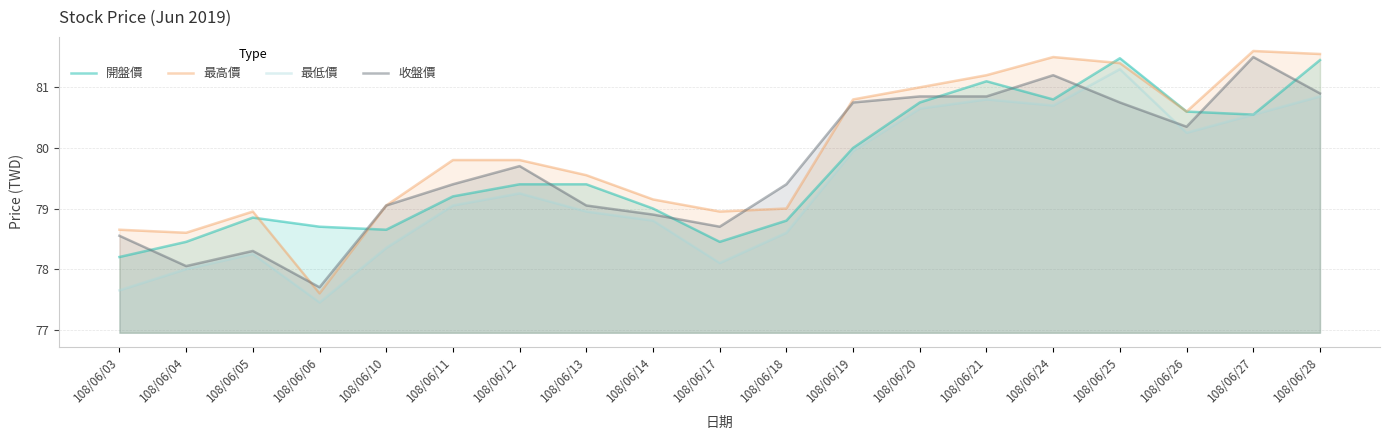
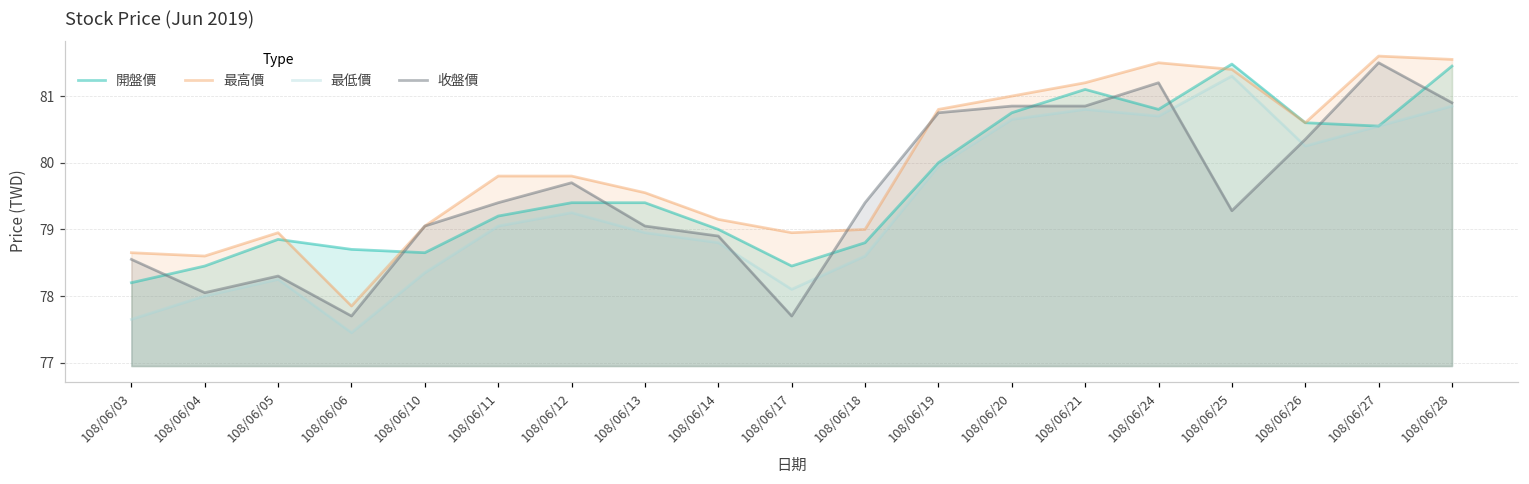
  {
    "開盤價": {
      "108/06/03": 78.2,
      "108/06/04": 78.5,
      "108/06/05": 78.9,
      "108/06/06": 78.7,
      "108/06/10": 78.7,
      "108/06/11": 79.2,
      "108/06/12": 79.4,
      "108/06/13": 79.4,
      "108/06/14": 79.0,
      "108/06/17": 78.5,
      "108/06/18": 78.8,
      "108/06/19": 80.0,
      "108/06/20": 80.8,
      "108/06/21": 81.1,
      "108/06/24": 80.8,
      "108/06/25": 81.5,
      "108/06/28": 81.5
    },
    "最高價": {
      "108/06/03": 78.7,
      "108/06/04": 78.6,
      "108/06/05": 79.0,
-     "108/06/06": 77.6,
+     "108/06/06": 77.9,
      "108/06/11": 79.8,
      "108/06/12": 79.8,
      "108/06/13": 79.6,
      "108/06/14": 79.2,
      "108/06/17": 79.0,
      "108/06/18": 79.0,
      "108/06/19": 80.8,
      "108/06/20": 81.0,
      "108/06/21": 81.2,
      "108/06/24": 81.5,
      "108/06/25": 81.4,
      "108/06/27": 81.6,
      "108/06/28": 81.6
    },
    "最低價": {
      "108/06/03": 77.7,
      "108/06/04": 78.0,
      "108/06/05": 78.3,
      "108/06/06": 77.5,
      "108/06/10": 78.4,
      "108/06/11": 79.1,
      "108/06/12": 79.3,
      "108/06/13": 79.0,
      "108/06/14": 78.8,
      "108/06/17": 78.1,
      "108/06/18": 78.6,
      "108/06/19": 80.0,
      "108/06/20": 80.7,
      "108/06/21": 80.8,
      "108/06/24": 80.7,
      "108/06/25": 81.3,
      "108/06/26": 80.3,
      "108/06/28": 80.9
    },
    "收盤價": {
      "108/06/03": 78.6,
      "108/06/04": 78.1,
      "108/06/05": 78.3,
      "108/06/06": 77.7,
      "108/06/11": 79.4,
      "108/06/12": 79.7,
      "108/06/13": 79.1,
      "108/06/14": 78.9,
-     "108/06/17": 78.7,
+     "108/06/17": 77.7,
      "108/06/18": 79.4,
      "108/06/19": 80.8,
      "108/06/20": 80.9,
      "108/06/21": 80.9,
      "108/06/24": 81.2,
-     "108/06/25": 80.8,
+     "108/06/25": 79.3,
      "108/06/26": 80.4,
      "108/06/27": 81.5,
      "108/06/28": 80.9
    }
  }
